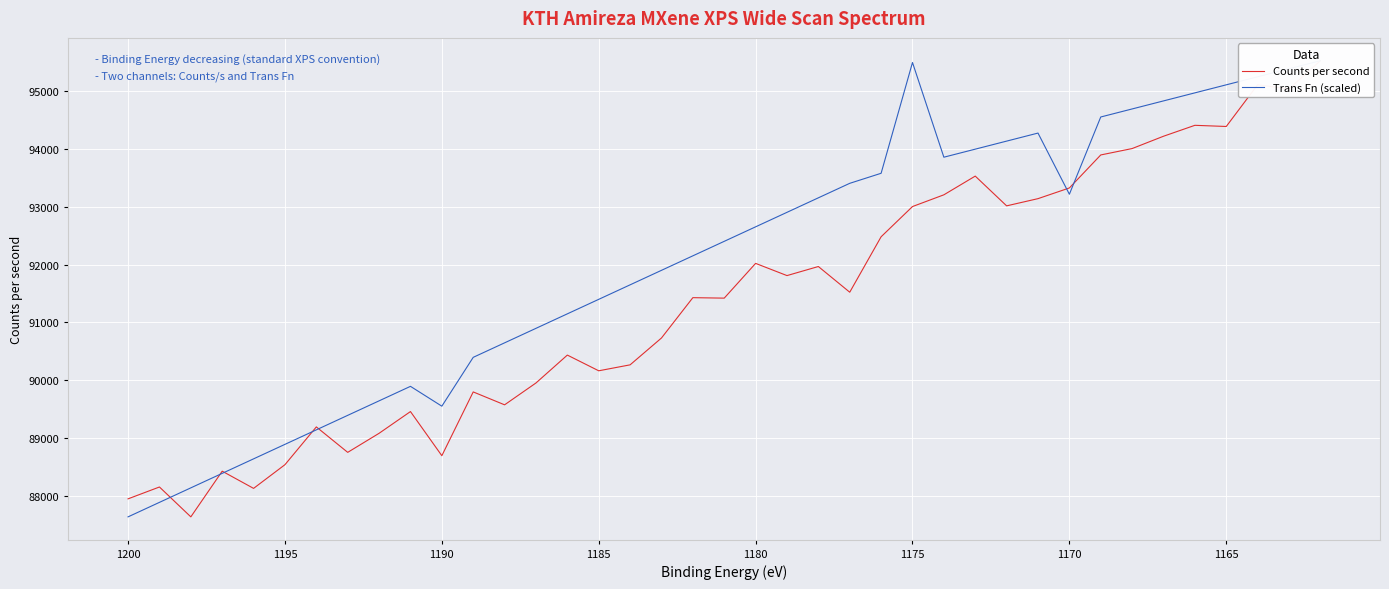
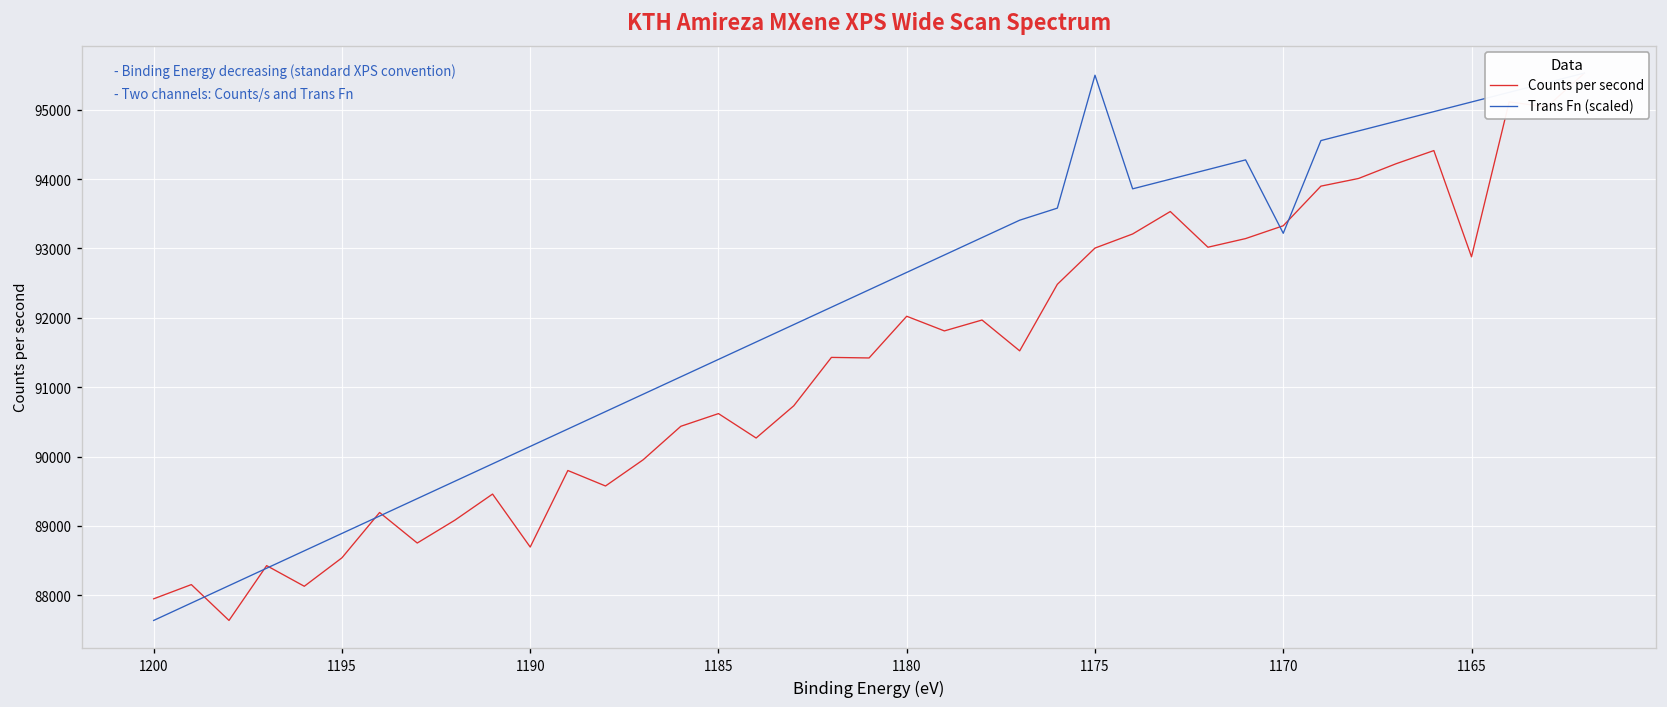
  {
    "Counts per second": {
      "1200": 87900,
      "1195": 88500,
      "1190": 88700,
-     "1185": 90200,
+     "1185": 90600,
      "1180": 92000,
      "1175": 93000,
      "1170": 93300,
-     "1165": 94400
+     "1165": 92900
    },
    "Trans Fn (scaled)": {
      "1200": 87600,
      "1195": 88900,
-     "1190": 89600,
+     "1190": 90100,
      "1185": 91400,
      "1180": 92700,
      "1175": 95500,
      "1170": 93200,
      "1165": 95100
    }
  }
